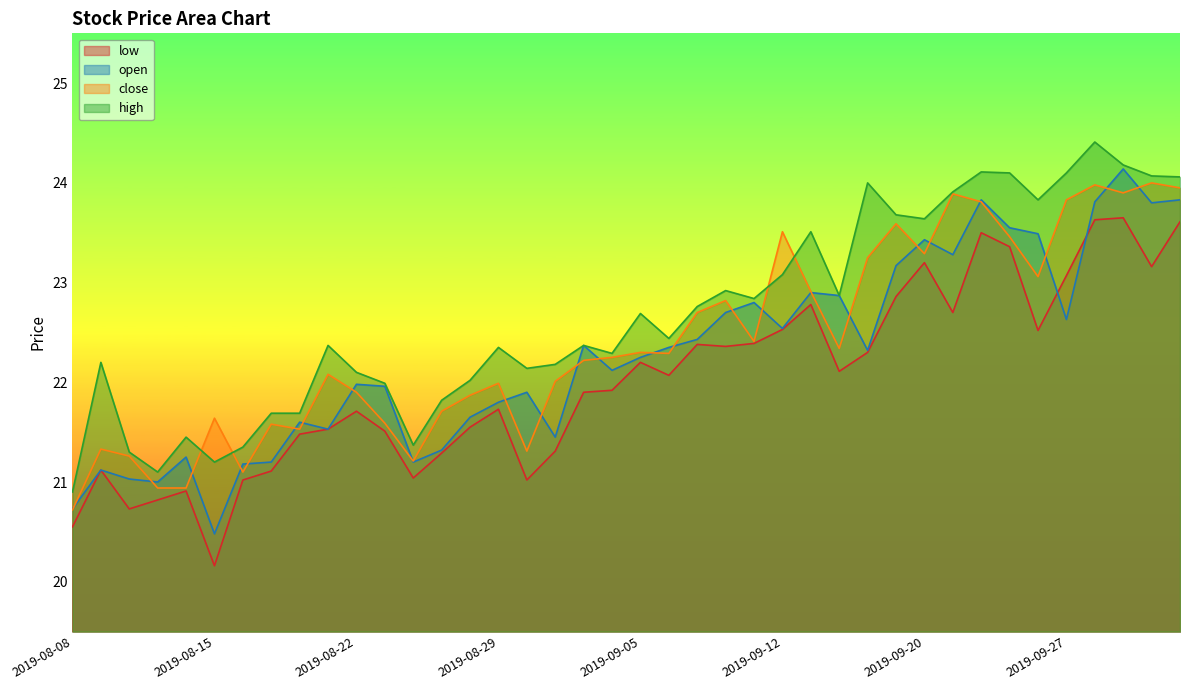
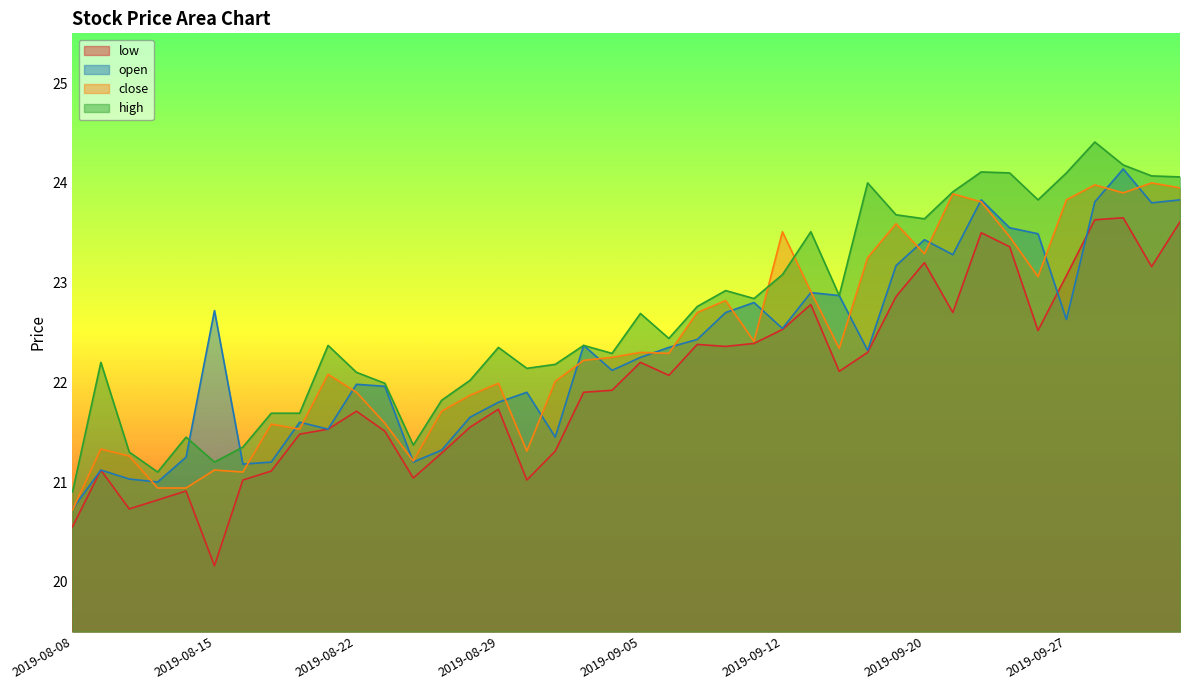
  {
    "low": {
      "2019-08-08": 20.6,
      "2019-08-15": 20.2,
      "2019-08-22": 21.7,
      "2019-08-29": 21.7,
      "2019-09-05": 22.2,
      "2019-09-20": 23.2,
      "2019-09-27": 23.1
    },
    "open": {
-     "2019-08-15": 20.5,
+     "2019-08-15": 22.7,
      "2019-08-22": 22.0,
      "2019-08-29": 21.8,
      "2019-09-05": 22.3,
      "2019-09-20": 23.4,
      "2019-09-27": 22.6
    },
    "close": {
-     "2019-08-15": 21.6,
+     "2019-08-15": 21.1,
      "2019-08-22": 21.9,
      "2019-08-29": 22.0,
      "2019-09-05": 22.3,
      "2019-09-12": 23.5,
      "2019-09-20": 23.3,
      "2019-09-27": 23.8
    },
    "high": {
      "2019-08-08": 20.9,
      "2019-08-15": 21.2,
      "2019-08-22": 22.1,
      "2019-08-29": 22.4,
      "2019-09-05": 22.7,
      "2019-09-12": 23.1,
      "2019-09-20": 23.6,
      "2019-09-27": 24.1
    }
  }
